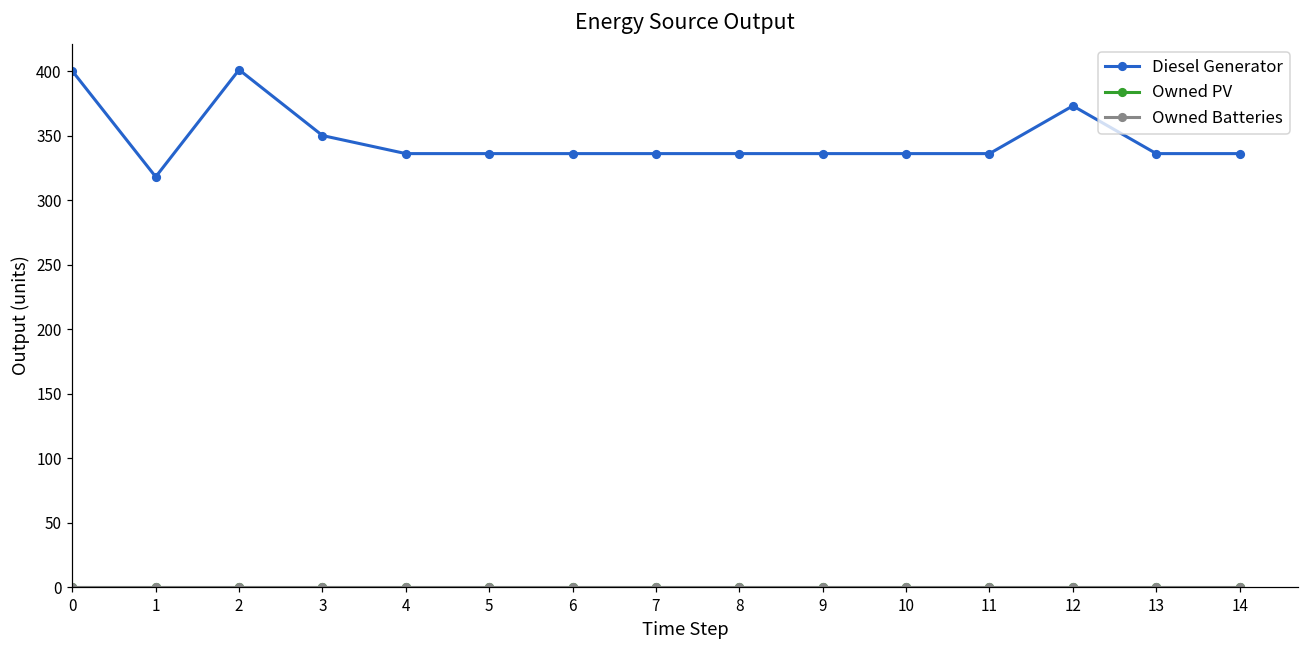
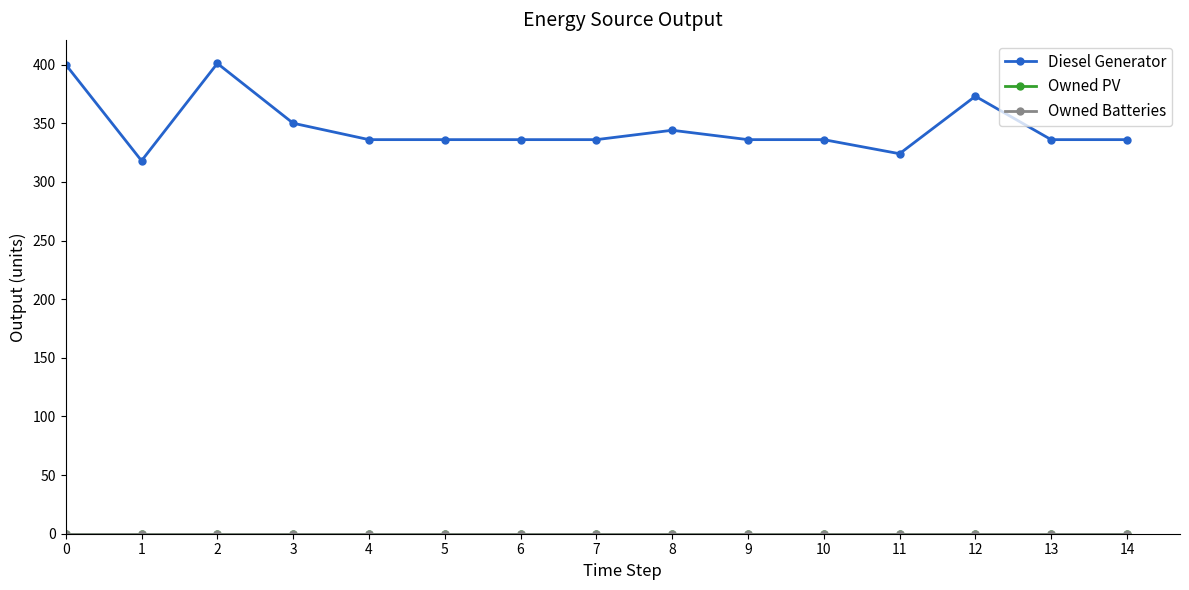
  {
    "Diesel Generator": {
      "0": 400,
      "1": 318,
      "2": 401,
      "3": 350,
      "4": 336,
      "5": 336,
      "6": 336,
      "7": 336,
-     "8": 336,
+     "8": 344,
      "9": 336,
      "10": 336,
-     "11": 336,
+     "11": 324,
      "12": 373,
      "13": 336,
      "14": 336
    },
    "Owned Batteries": {
      "0": 0,
      "1": 0,
      "2": 0,
      "3": 0,
      "4": 0,
      "5": 0,
      "6": 0,
      "7": 0,
      "8": 0,
      "9": 0,
      "10": 0,
      "11": 0,
      "12": 0,
      "13": 0,
      "14": 0
    }
  }
